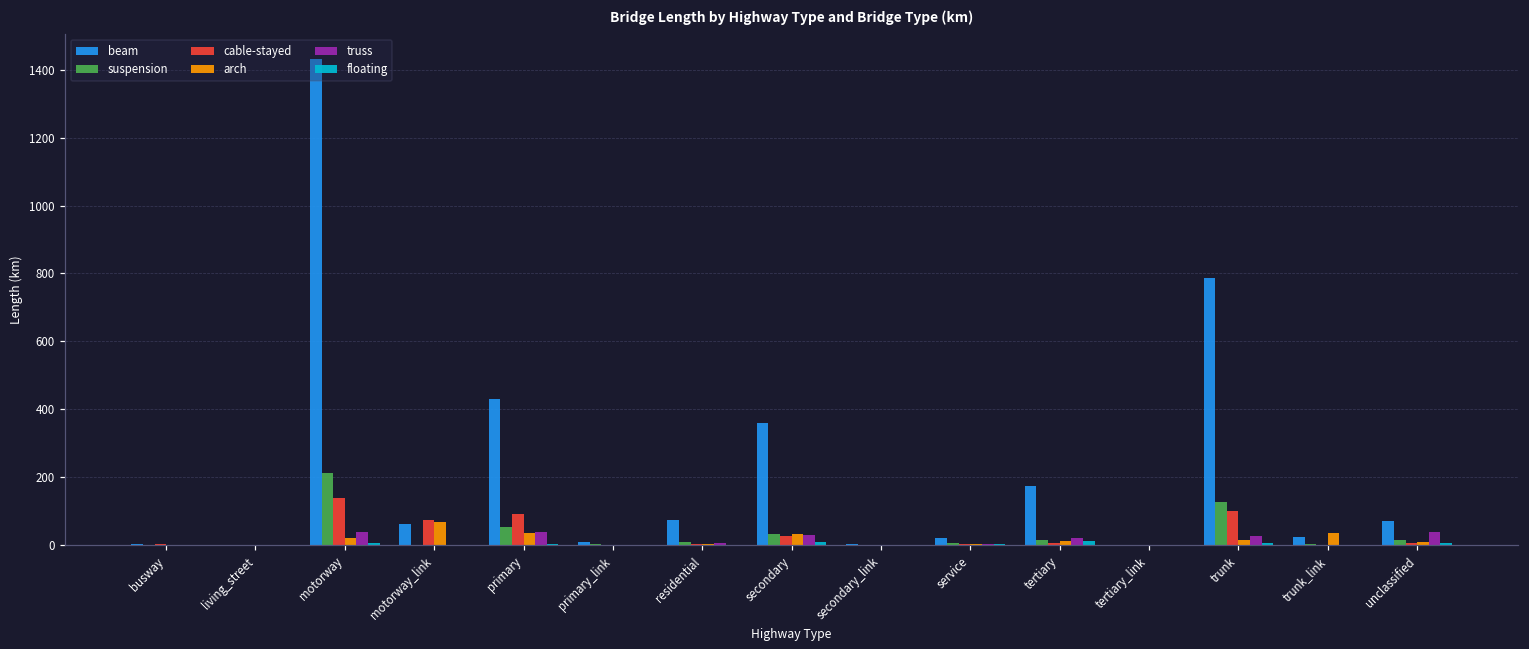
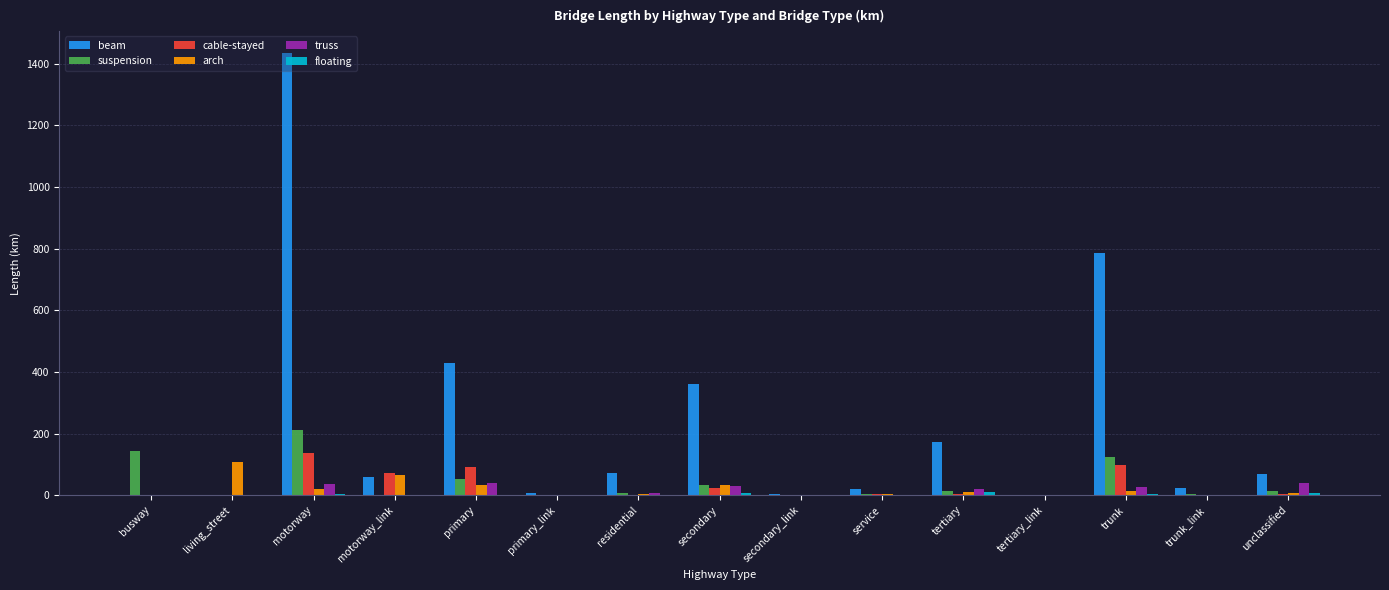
  {
    "suspension": {
-     "busway": 0,
+     "busway": 140,
      "motorway": 210,
      "primary": 50,
      "secondary": 30,
      "tertiary": 20,
      "trunk": 130,
      "unclassified": 10
    },
    "cable-stayed": {
      "motorway": 140,
      "motorway_link": 70,
      "primary": 90,
      "primary_link": 0,
      "secondary": 20,
      "secondary_link": 0,
      "tertiary_link": 0,
      "trunk": 100
    },
    "arch": {
      "busway": 0,
-     "living_street": 0,
+     "living_street": 110,
      "motorway": 20,
      "motorway_link": 70,
      "primary": 30,
      "secondary": 30,
      "tertiary": 10,
      "tertiary_link": 0,
      "trunk": 10,
-     "trunk_link": 40,
+     "trunk_link": 0,
      "unclassified": 10
    },
    "truss": {
      "busway": 0,
      "living_street": 0,
      "motorway": 40,
      "motorway_link": 0,
      "primary": 40,
      "primary_link": 0,
      "secondary": 30,
      "tertiary": 20,
      "tertiary_link": 0,
      "trunk": 30,
      "trunk_link": 0,
      "unclassified": 40
    }
  }
